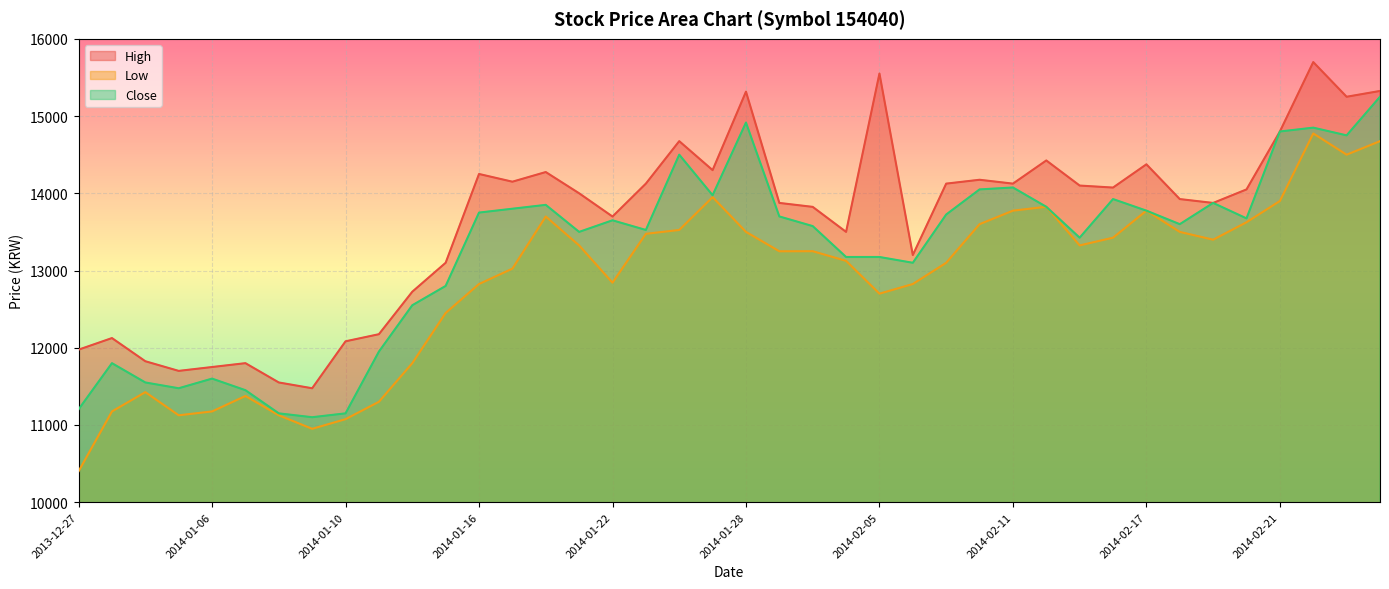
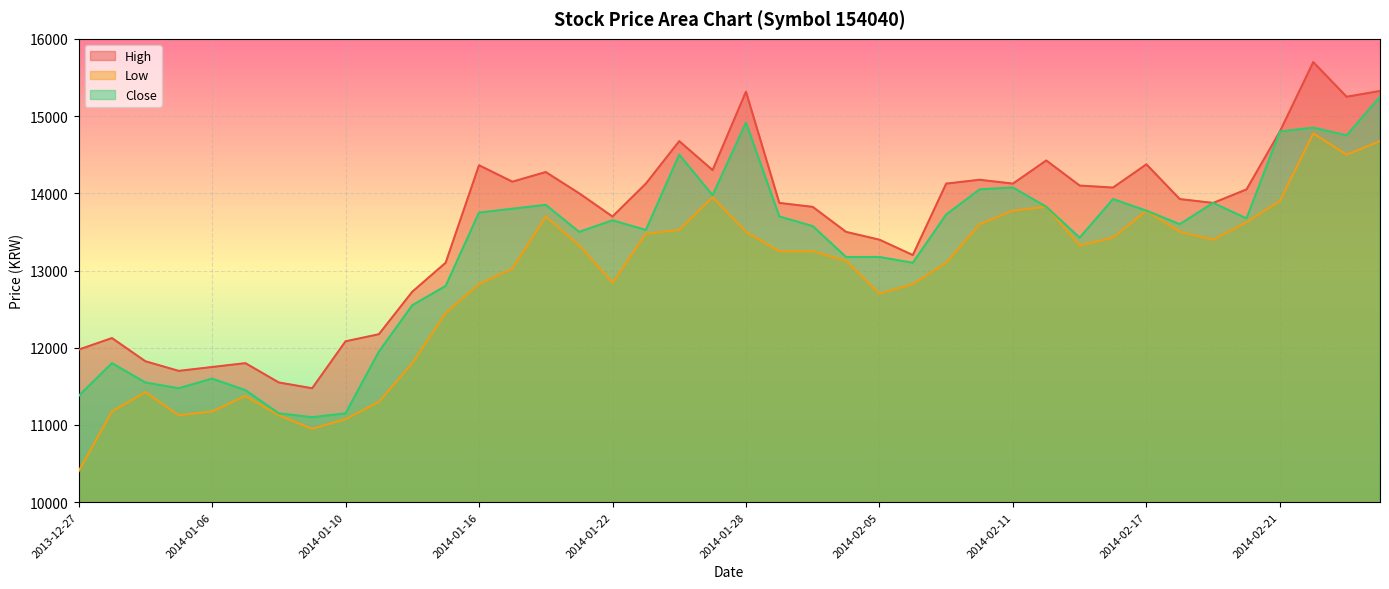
  {
    "High": {
      "2013-12-27": 12000,
      "2014-01-06": 11800,
      "2014-01-10": 12100,
-     "2014-01-16": 14300,
+     "2014-01-16": 14400,
      "2014-01-22": 13700,
      "2014-01-28": 15300,
-     "2014-02-05": 15600,
+     "2014-02-05": 13400,
      "2014-02-11": 14100,
      "2014-02-17": 14400
    },
    "Low": {
      "2013-12-27": 10400,
      "2014-01-06": 11200,
      "2014-01-10": 11100,
      "2014-01-16": 12800,
      "2014-01-22": 12800,
      "2014-01-28": 13500,
      "2014-02-05": 12700,
      "2014-02-11": 13800,
      "2014-02-21": 13900
    },
    "Close": {
-     "2013-12-27": 11200,
+     "2013-12-27": 11400,
      "2014-01-06": 11600,
      "2014-01-10": 11200,
      "2014-01-16": 13800,
      "2014-01-22": 13700,
      "2014-01-28": 14900,
      "2014-02-05": 13200,
      "2014-02-11": 14100
    }
  }
